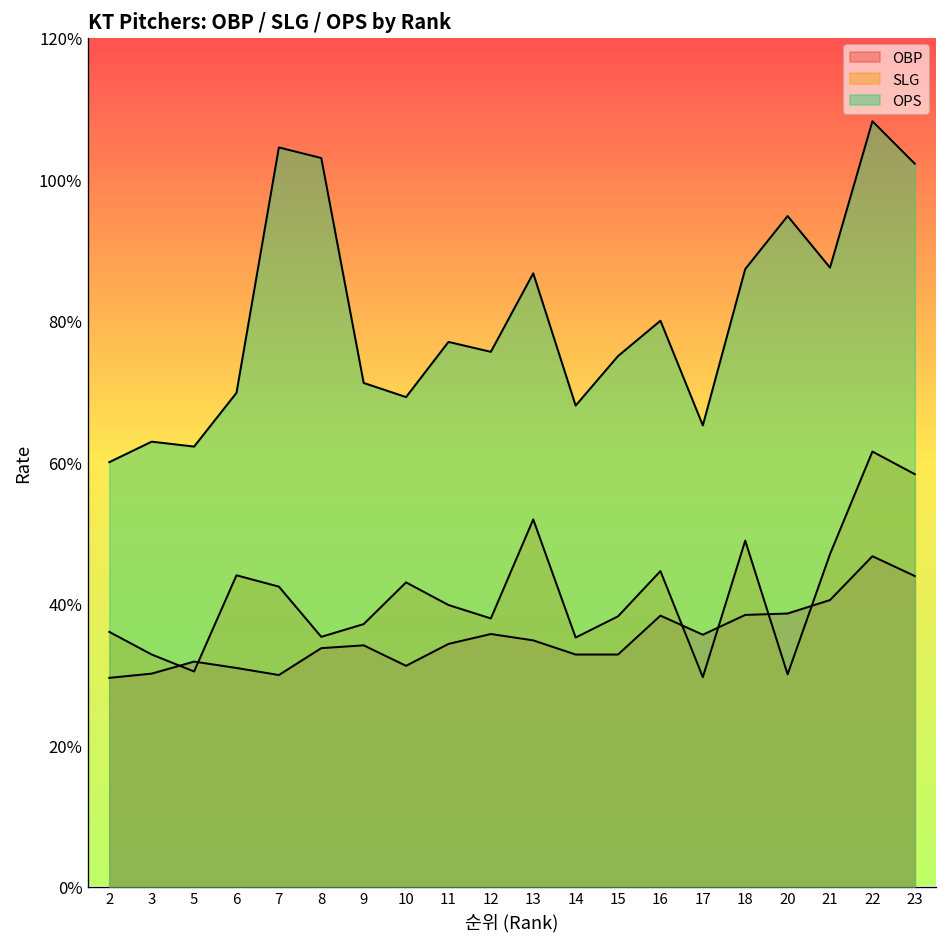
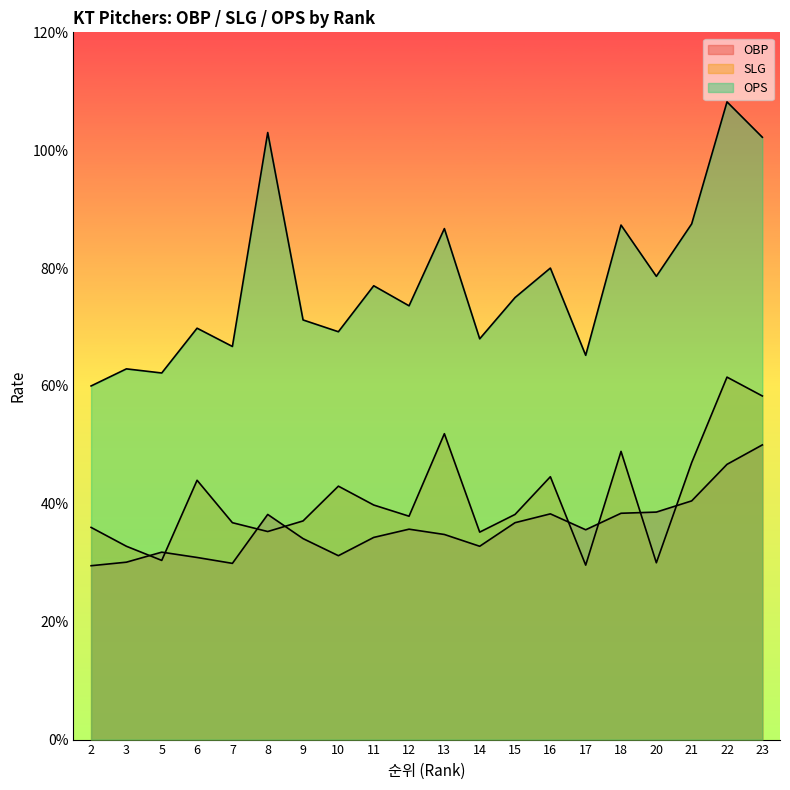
  {
    "OBP": {
      "2": "30%",
      "3": "30%",
      "5": "32%",
      "6": "31%",
      "7": "30%",
-     "8": "34%",
+     "8": "38%",
      "9": "34%",
      "10": "31%",
      "11": "34%",
      "12": "36%",
      "13": "35%",
      "14": "33%",
-     "15": "33%",
+     "15": "37%",
      "16": "38%",
      "17": "36%",
      "18": "38%",
      "20": "39%",
      "21": "41%",
      "22": "47%",
-     "23": "44%"
+     "23": "50%"
    },
    "SLG": {
      "2": "36%",
      "3": "33%",
      "5": "30%",
      "6": "44%",
-     "7": "42%",
+     "7": "37%",
      "8": "35%",
      "9": "37%",
      "10": "43%",
      "11": "40%",
      "12": "38%",
      "13": "52%",
      "14": "35%",
      "15": "38%",
      "16": "45%",
      "17": "30%",
      "18": "49%",
      "20": "30%",
      "21": "47%",
      "22": "62%",
      "23": "58%"
    },
    "OPS": {
      "2": "60%",
      "3": "63%",
      "5": "62%",
      "6": "70%",
-     "7": "105%",
+     "7": "67%",
      "8": "103%",
      "9": "71%",
      "10": "69%",
      "11": "77%",
-     "12": "76%",
+     "12": "74%",
      "13": "87%",
      "14": "68%",
      "15": "75%",
      "16": "80%",
      "17": "65%",
      "18": "87%",
-     "20": "95%",
+     "20": "79%",
      "21": "88%",
      "22": "108%",
      "23": "102%"
    }
  }
